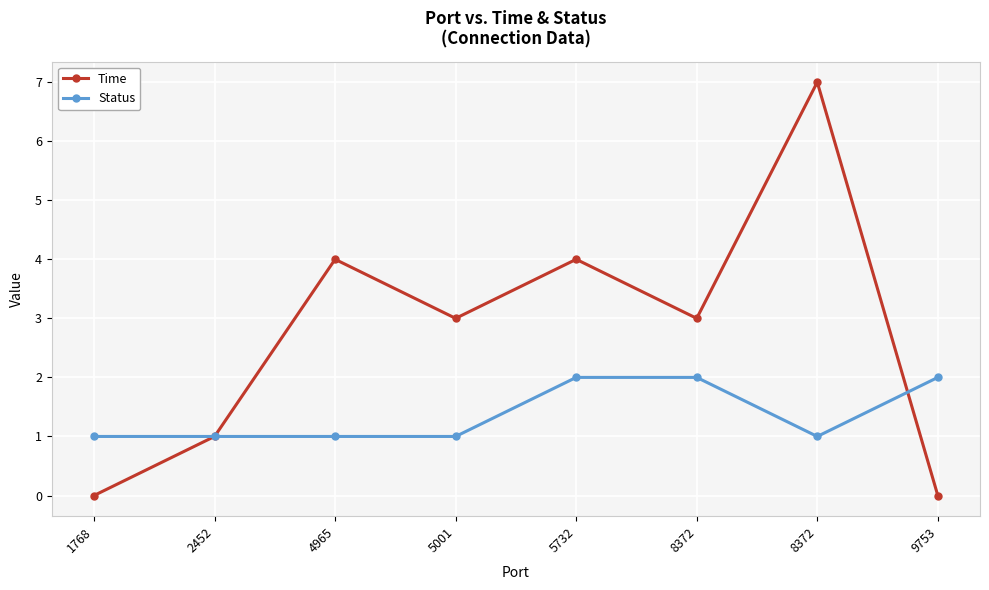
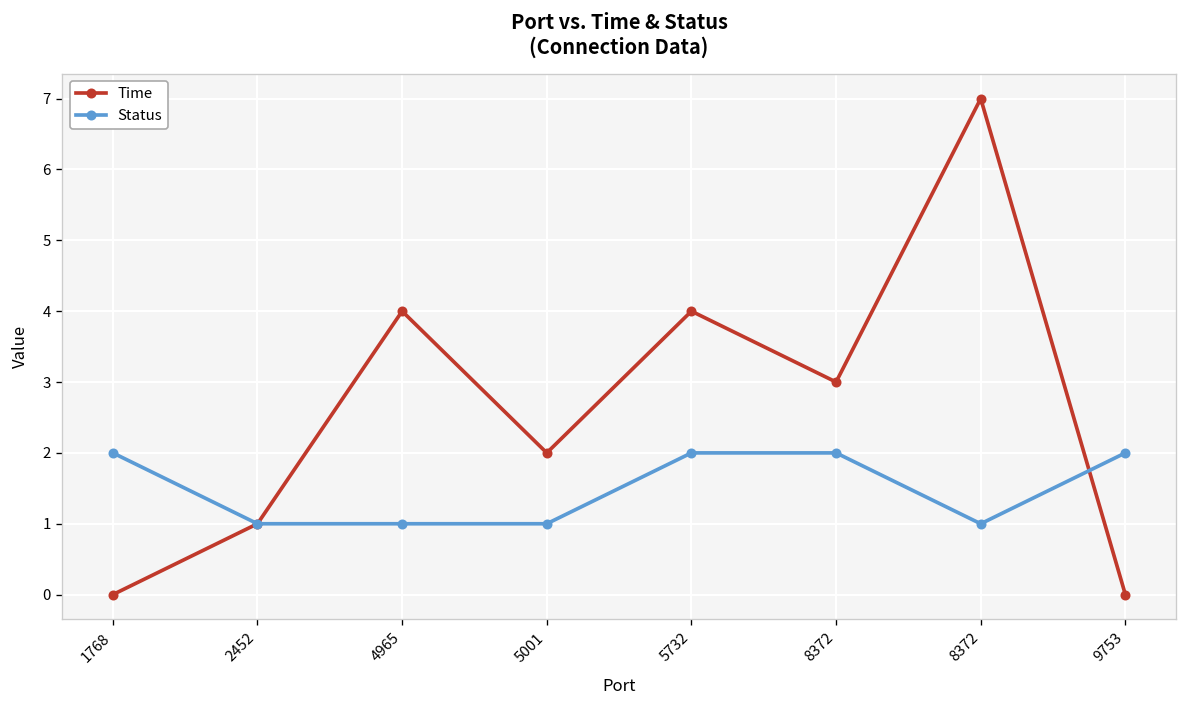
  {
    "Time": {
      "1768": 0,
      "4965": 4,
-     "5001": 3,
+     "5001": 2,
      "5732": 4,
      "9753": 0
    },
    "Status": {
-     "1768": 1,
+     "1768": 2,
      "4965": 1,
      "5001": 1,
      "5732": 2,
      "9753": 2
    }
  }
